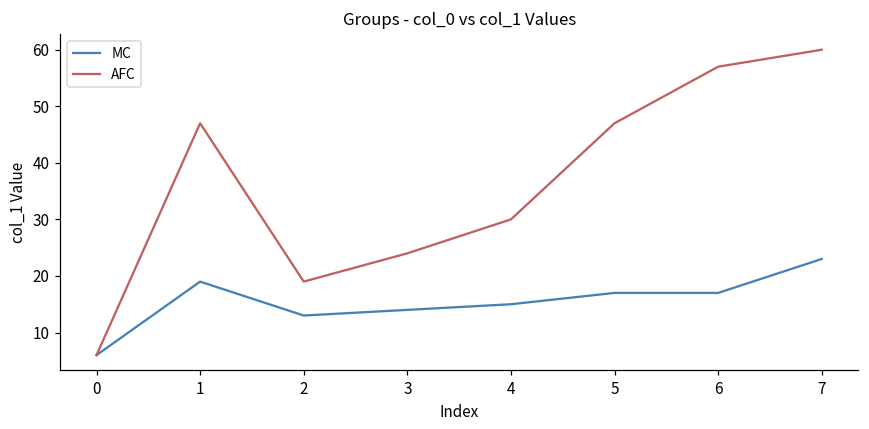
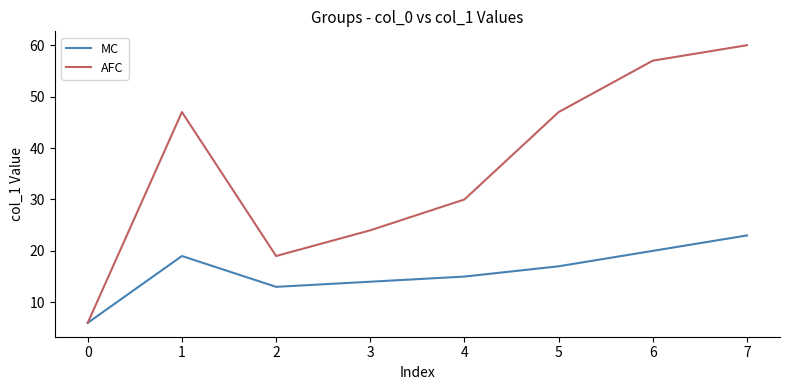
  {
    "MC": {
      "1": 19,
      "2": 13,
      "3": 14,
      "4": 15,
      "5": 17,
-     "6": 17,
+     "6": 20,
      "7": 23
    },
    "AFC": {
      "1": 47,
      "2": 19,
      "3": 24,
      "4": 30,
      "5": 47,
      "6": 57,
      "7": 60
    }
  }
